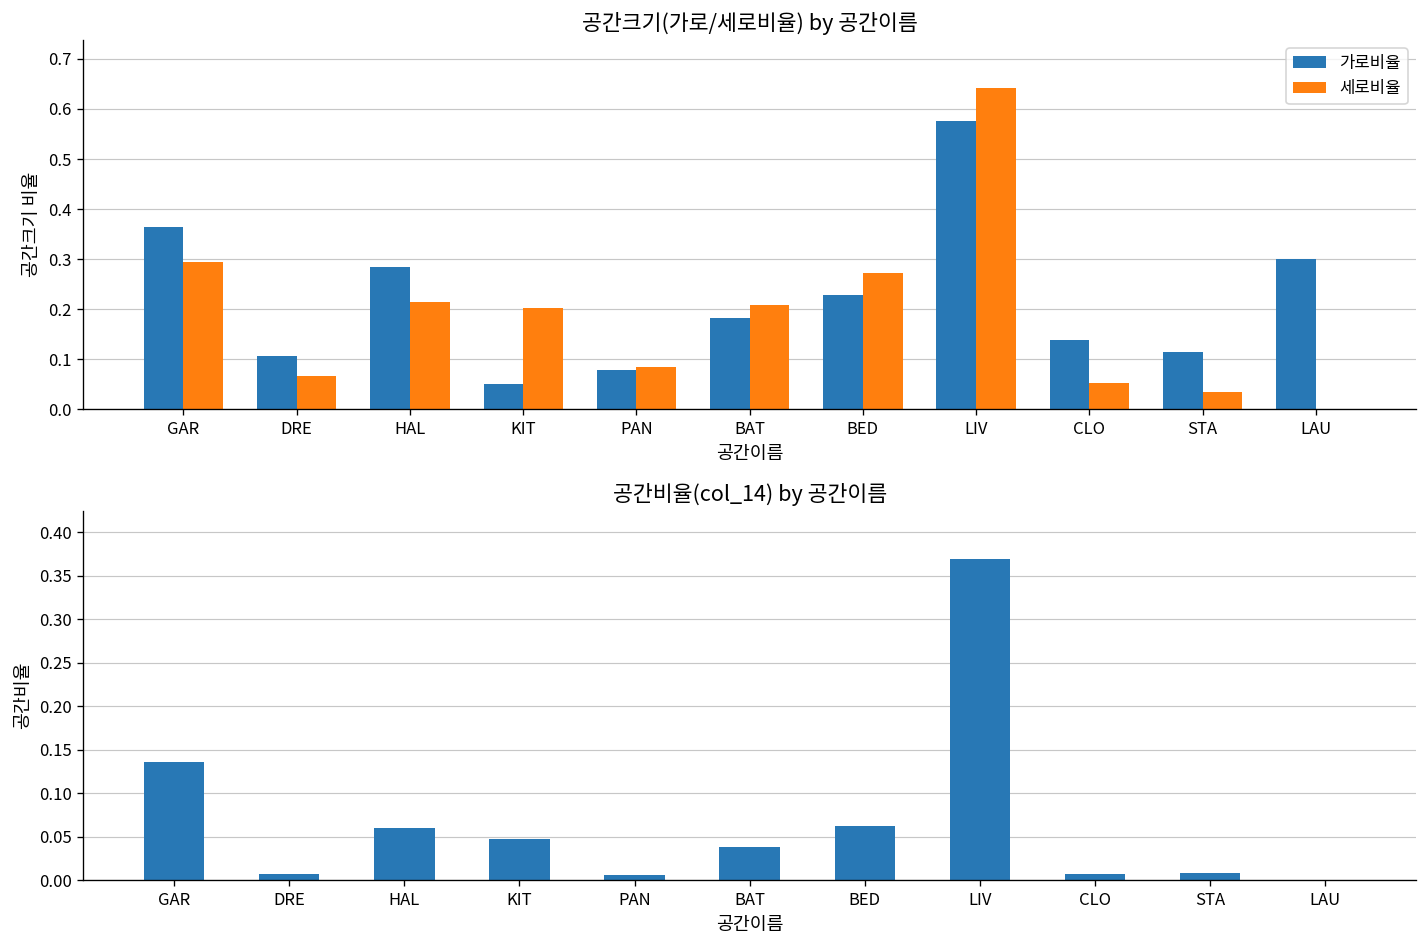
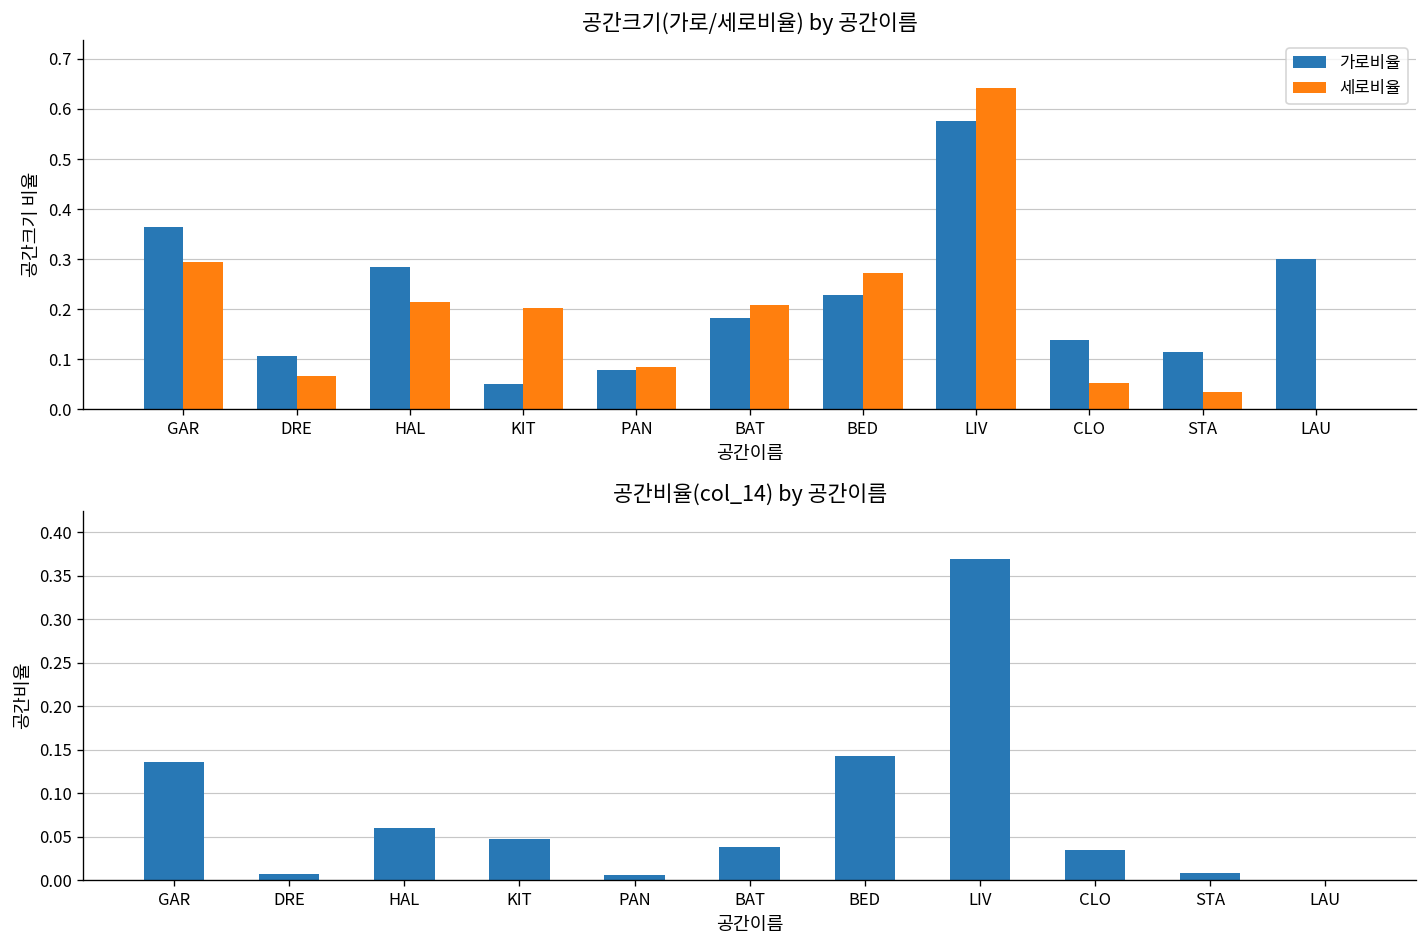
  {
    "공간크기(가로/세로비율) by 공간이름": {
      "가로비율": {
        "GAR": 0.36,
        "DRE": 0.11,
        "HAL": 0.28,
        "KIT": 0.05,
        "PAN": 0.08,
        "BAT": 0.18,
        "BED": 0.23,
        "LIV": 0.58,
        "CLO": 0.14,
        "STA": 0.11,
        "LAU": 0.30
      },
      "세로비율": {
        "GAR": 0.30,
        "DRE": 0.07,
        "HAL": 0.21,
        "KIT": 0.20,
        "PAN": 0.08,
        "BAT": 0.21,
        "BED": 0.27,
        "LIV": 0.64,
        "CLO": 0.05,
        "STA": 0.03,
        "LAU": 0.00
      }
    },
    "공간비율(col_14) by 공간이름": {
      "GAR": 0.14,
      "DRE": 0.01,
      "HAL": 0.06,
      "KIT": 0.05,
      "PAN": 0.01,
      "BAT": 0.04,
-     "BED": 0.06,
+     "BED": 0.14,
      "LIV": 0.37,
-     "CLO": 0.01,
+     "CLO": 0.03,
      "STA": 0.01,
      "LAU": 0.00
    }
  }
